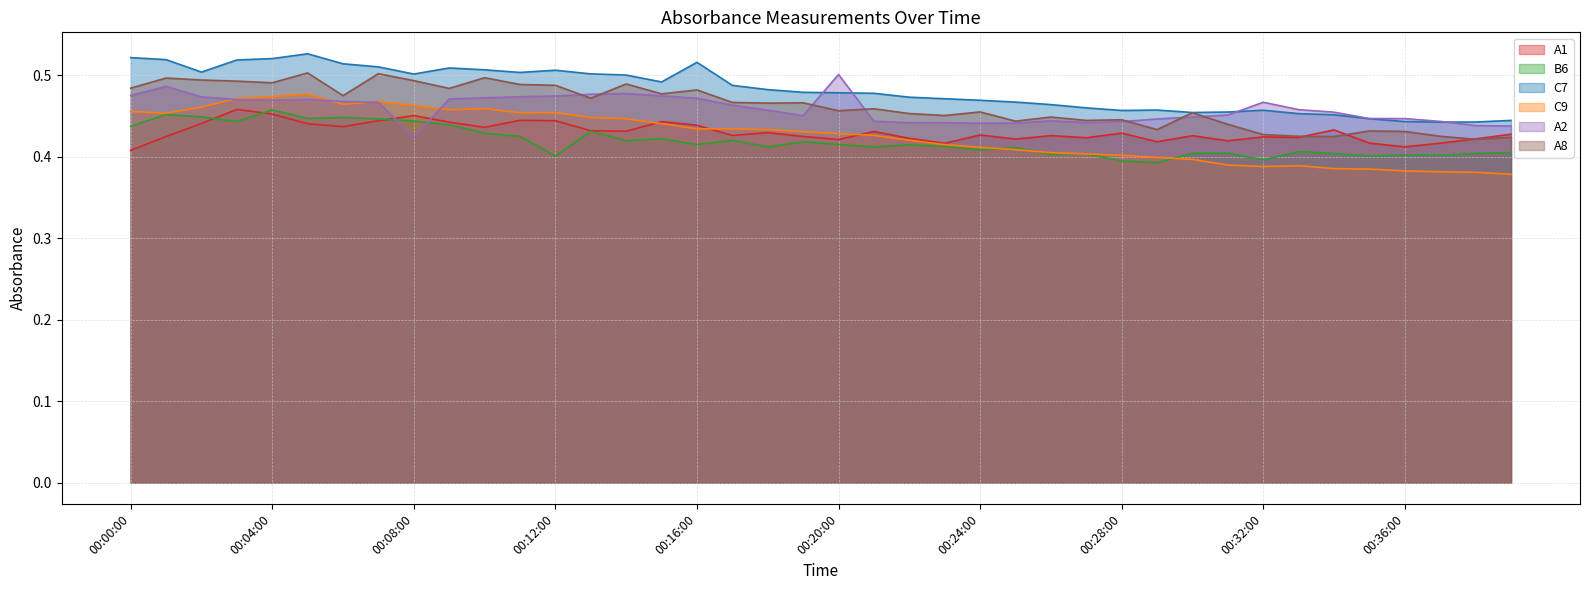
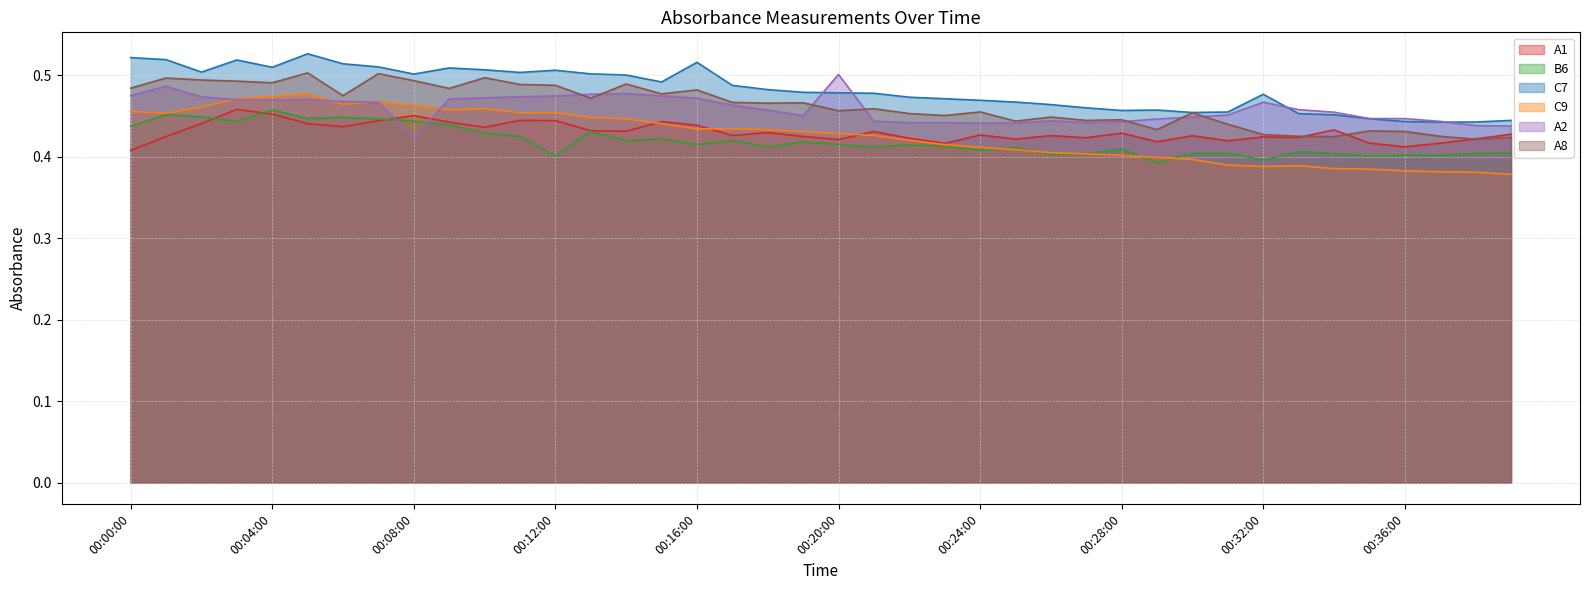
  {
    "B6": {
      "00:00:00": 0.44,
      "00:04:00": 0.46,
      "00:08:00": 0.44,
      "00:12:00": 0.40,
      "00:16:00": 0.42,
      "00:20:00": 0.42,
      "00:24:00": 0.41,
-     "00:28:00": 0.39,
+     "00:28:00": 0.41,
      "00:32:00": 0.40,
      "00:36:00": 0.40
    },
    "C7": {
      "00:00:00": 0.52,
-     "00:04:00": 0.52,
+     "00:04:00": 0.51,
      "00:08:00": 0.50,
      "00:12:00": 0.51,
      "00:16:00": 0.52,
      "00:20:00": 0.48,
      "00:24:00": 0.47,
      "00:28:00": 0.46,
-     "00:32:00": 0.46,
+     "00:32:00": 0.48,
      "00:36:00": 0.44
    },
    "A2": {
      "00:00:00": 0.48,
      "00:04:00": 0.47,
      "00:08:00": 0.42,
      "00:12:00": 0.47,
      "00:16:00": 0.47,
      "00:20:00": 0.50,
      "00:24:00": 0.44,
      "00:32:00": 0.47,
      "00:36:00": 0.45
    }
  }
